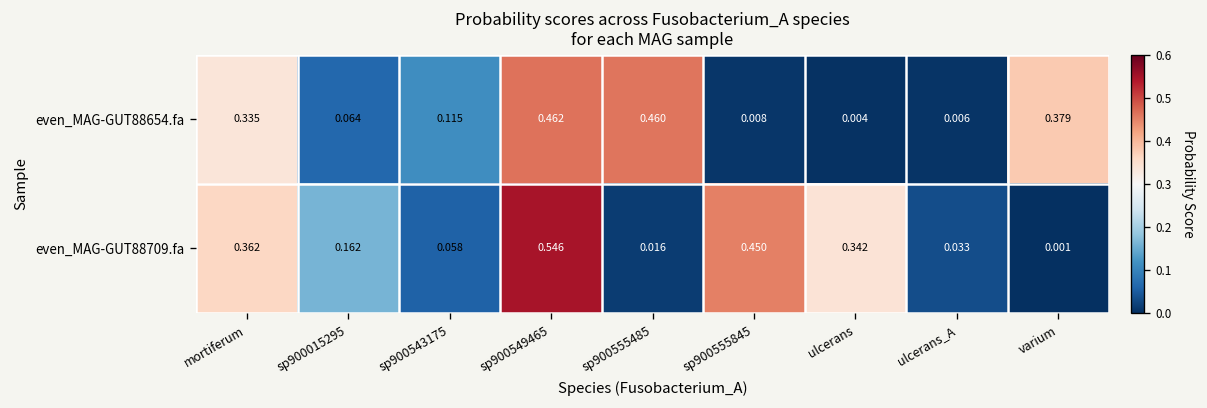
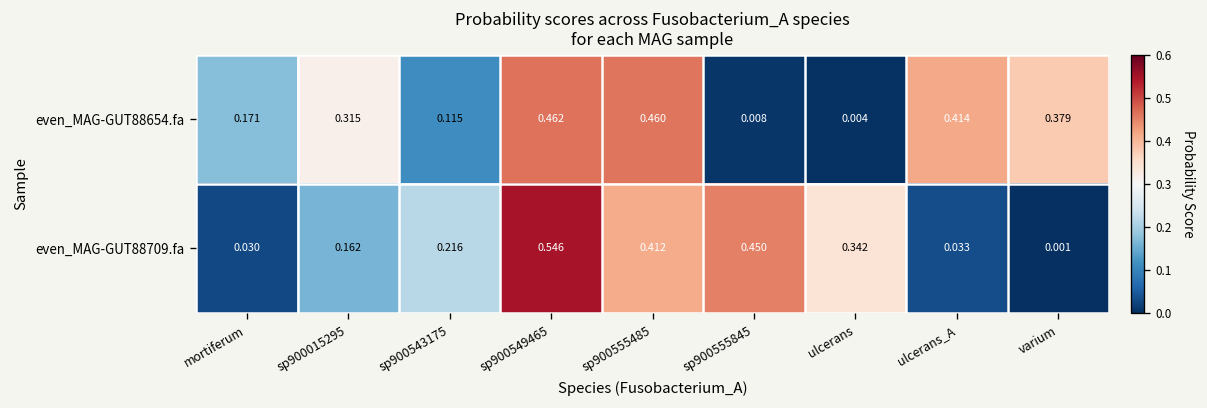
  {
    "even_MAG-GUT88654.fa": {
-     "mortiferum": 0.335,
-     "sp900015295": 0.064,
+     "mortiferum": 0.171,
+     "sp900015295": 0.315,
      "sp900543175": 0.115,
      "sp900549465": 0.462,
      "sp900555485": 0.460,
      "sp900555845": 0.008,
      "ulcerans": 0.004,
-     "ulcerans_A": 0.006,
+     "ulcerans_A": 0.414,
      "varium": 0.379
    },
    "even_MAG-GUT88709.fa": {
-     "mortiferum": 0.362,
+     "mortiferum": 0.030,
      "sp900015295": 0.162,
-     "sp900543175": 0.058,
+     "sp900543175": 0.216,
      "sp900549465": 0.546,
-     "sp900555485": 0.016,
+     "sp900555485": 0.412,
      "sp900555845": 0.450,
      "ulcerans": 0.342,
      "ulcerans_A": 0.033,
      "varium": 0.001
    }
  }
